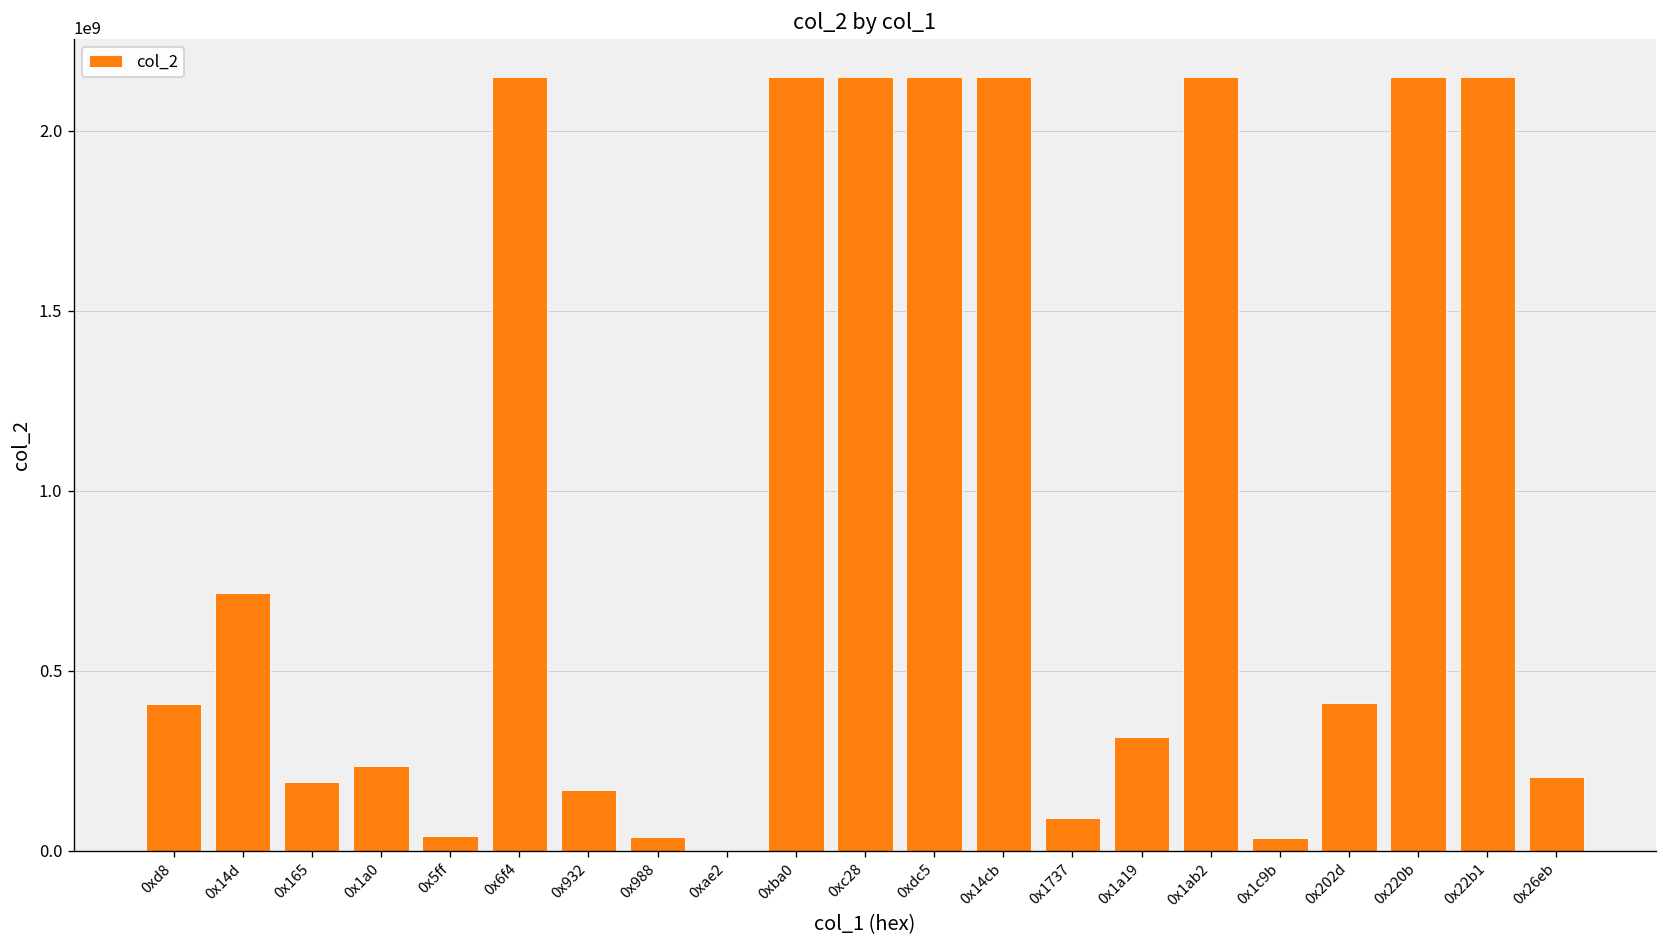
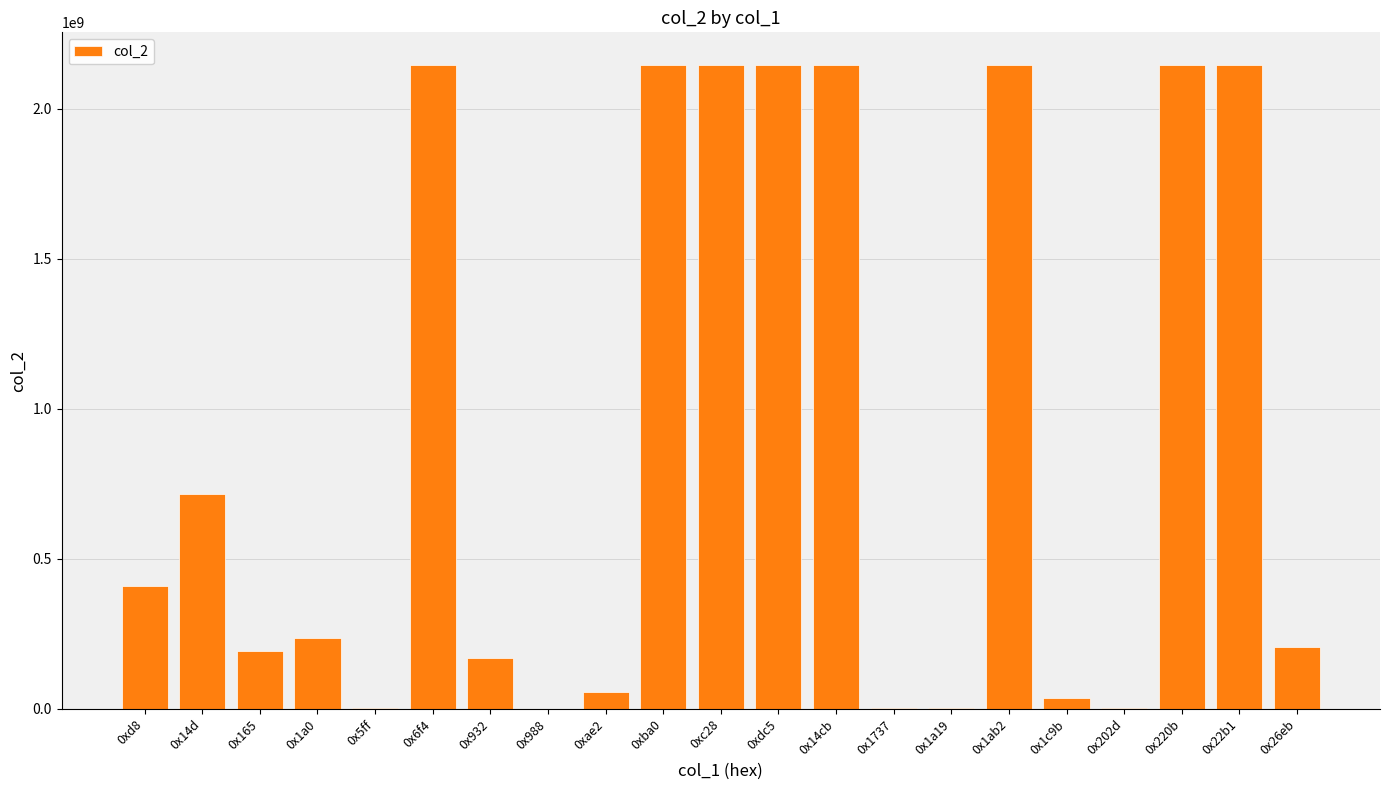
  {
    "0xd8": 410000000,
    "0x14d": 720000000,
    "0x165": 190000000,
    "0x1a0": 240000000,
-   "0x5ff": 40000000,
+   "0x5ff": 0,
    "0x6f4": 2150000000,
    "0x932": 170000000,
-   "0x988": 40000000,
-   "0xae2": 0,
+   "0x988": 0,
+   "0xae2": 60000000,
    "0xba0": 2150000000,
    "0xc28": 2150000000,
    "0xdc5": 2150000000,
    "0x14cb": 2150000000,
-   "0x1737": 90000000,
-   "0x1a19": 310000000,
+   "0x1737": 0,
+   "0x1a19": 0,
    "0x1ab2": 2150000000,
    "0x1c9b": 30000000,
-   "0x202d": 410000000,
+   "0x202d": 0,
    "0x220b": 2150000000,
    "0x22b1": 2150000000,
    "0x26eb": 200000000
  }
